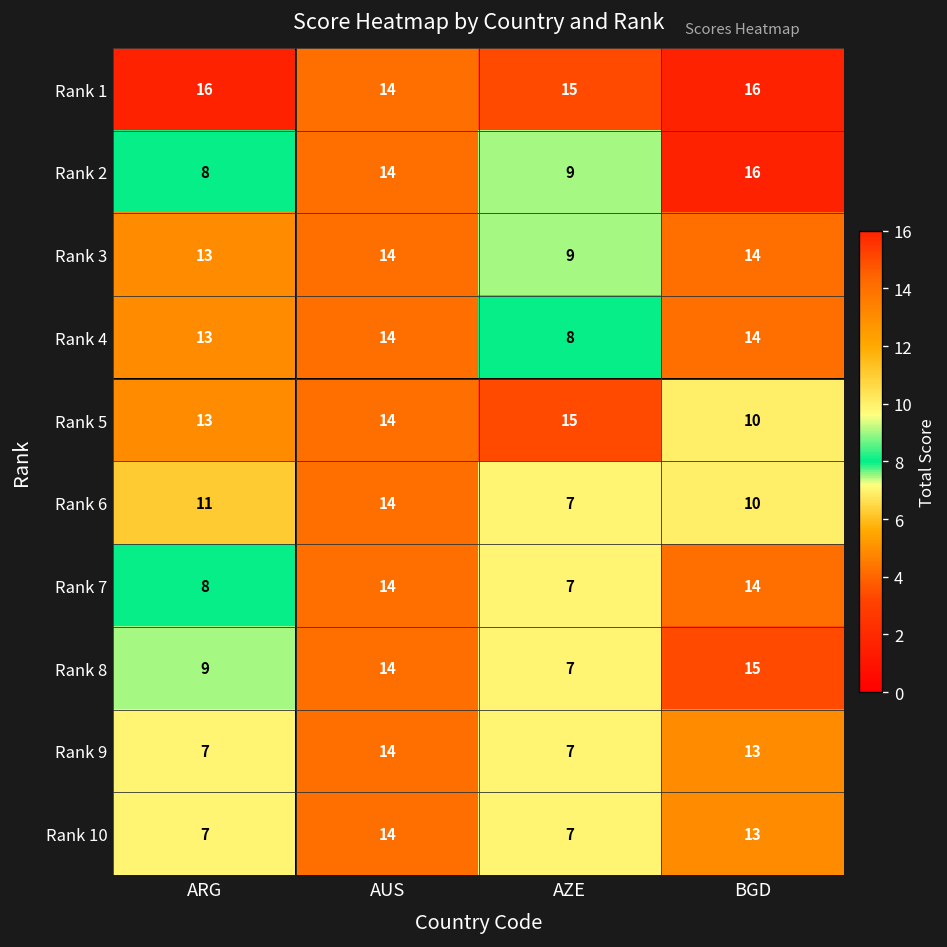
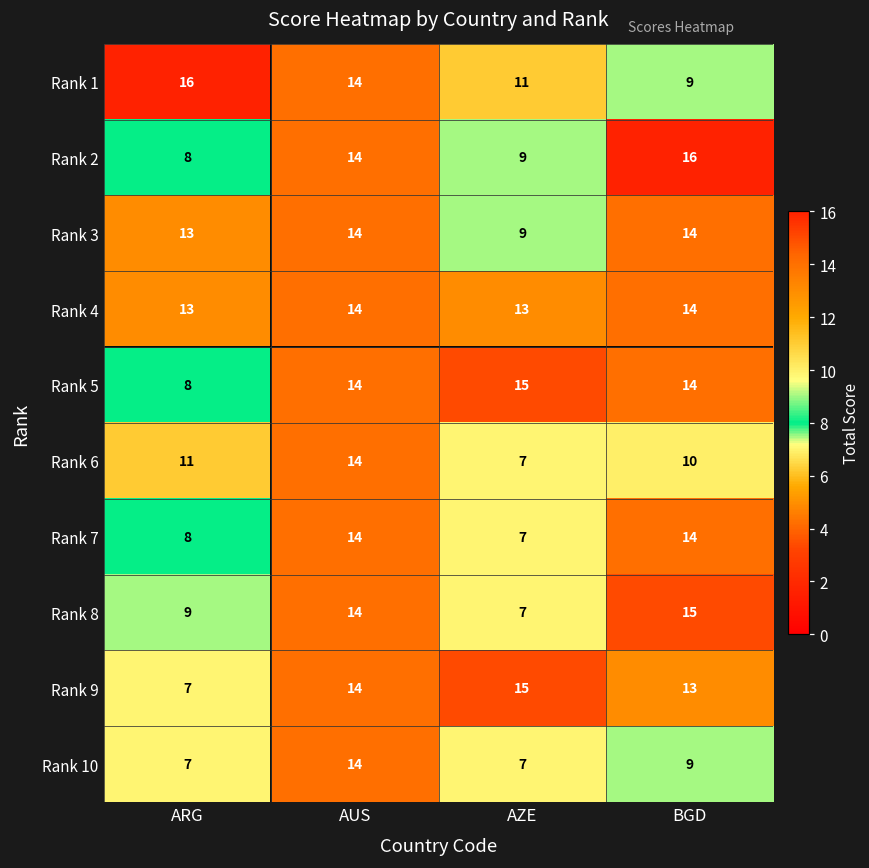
  {
    "Rank 1": {
      "ARG": 16,
      "AUS": 14,
-     "AZE": 15,
-     "BGD": 16
+     "AZE": 11,
+     "BGD": 9
    },
    "Rank 2": {
      "ARG": 8,
      "AUS": 14,
      "AZE": 9,
      "BGD": 16
    },
    "Rank 3": {
      "ARG": 13,
      "AUS": 14,
      "AZE": 9,
      "BGD": 14
    },
    "Rank 4": {
      "ARG": 13,
      "AUS": 14,
-     "AZE": 8,
+     "AZE": 13,
      "BGD": 14
    },
    "Rank 5": {
-     "ARG": 13,
+     "ARG": 8,
      "AUS": 14,
      "AZE": 15,
-     "BGD": 10
+     "BGD": 14
    },
    "Rank 6": {
      "ARG": 11,
      "AUS": 14,
      "AZE": 7,
      "BGD": 10
    },
    "Rank 7": {
      "ARG": 8,
      "AUS": 14,
      "AZE": 7,
      "BGD": 14
    },
    "Rank 8": {
      "ARG": 9,
      "AUS": 14,
      "AZE": 7,
      "BGD": 15
    },
    "Rank 9": {
      "ARG": 7,
      "AUS": 14,
-     "AZE": 7,
+     "AZE": 15,
      "BGD": 13
    },
    "Rank 10": {
      "ARG": 7,
      "AUS": 14,
      "AZE": 7,
-     "BGD": 13
+     "BGD": 9
    }
  }
